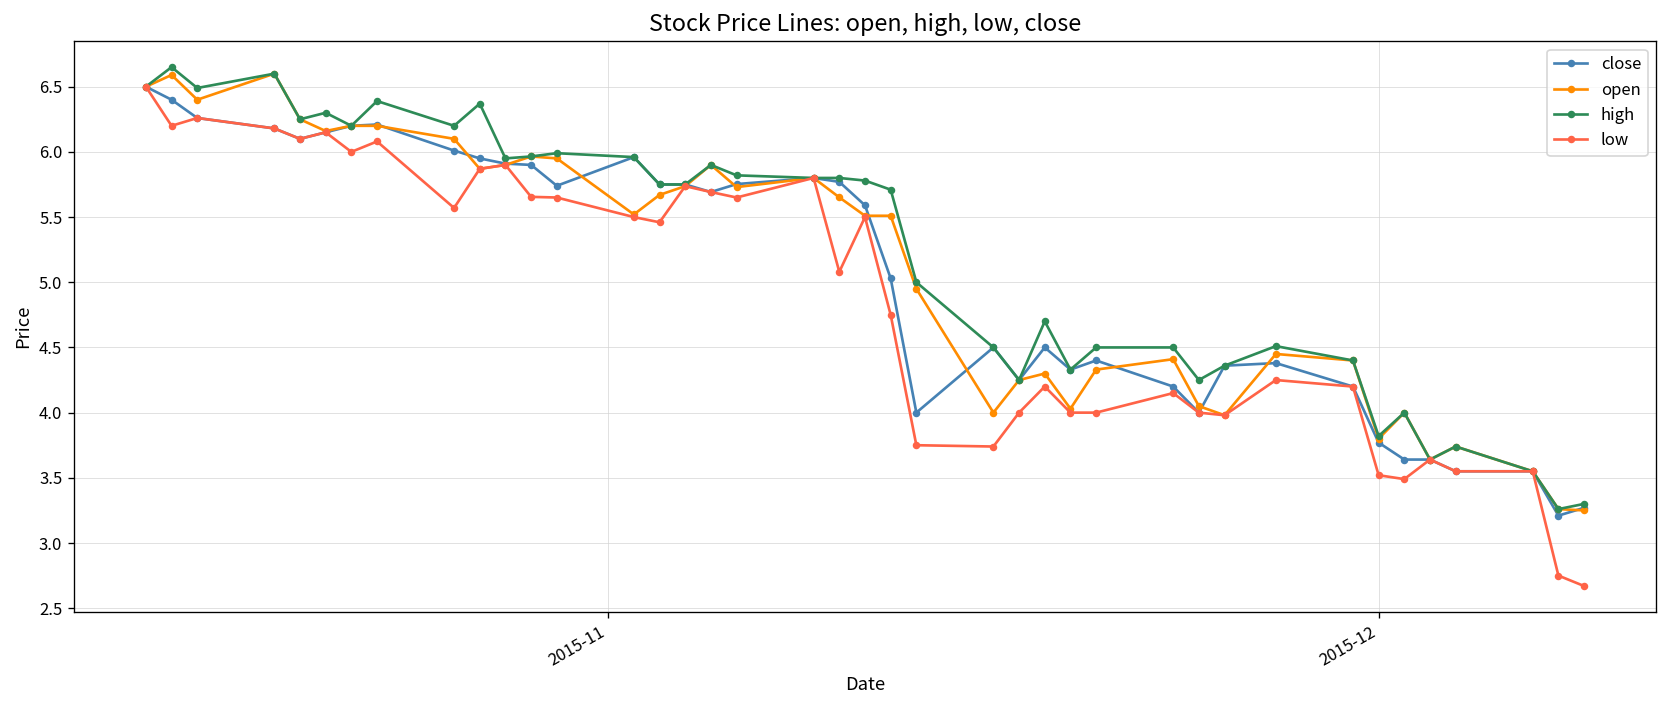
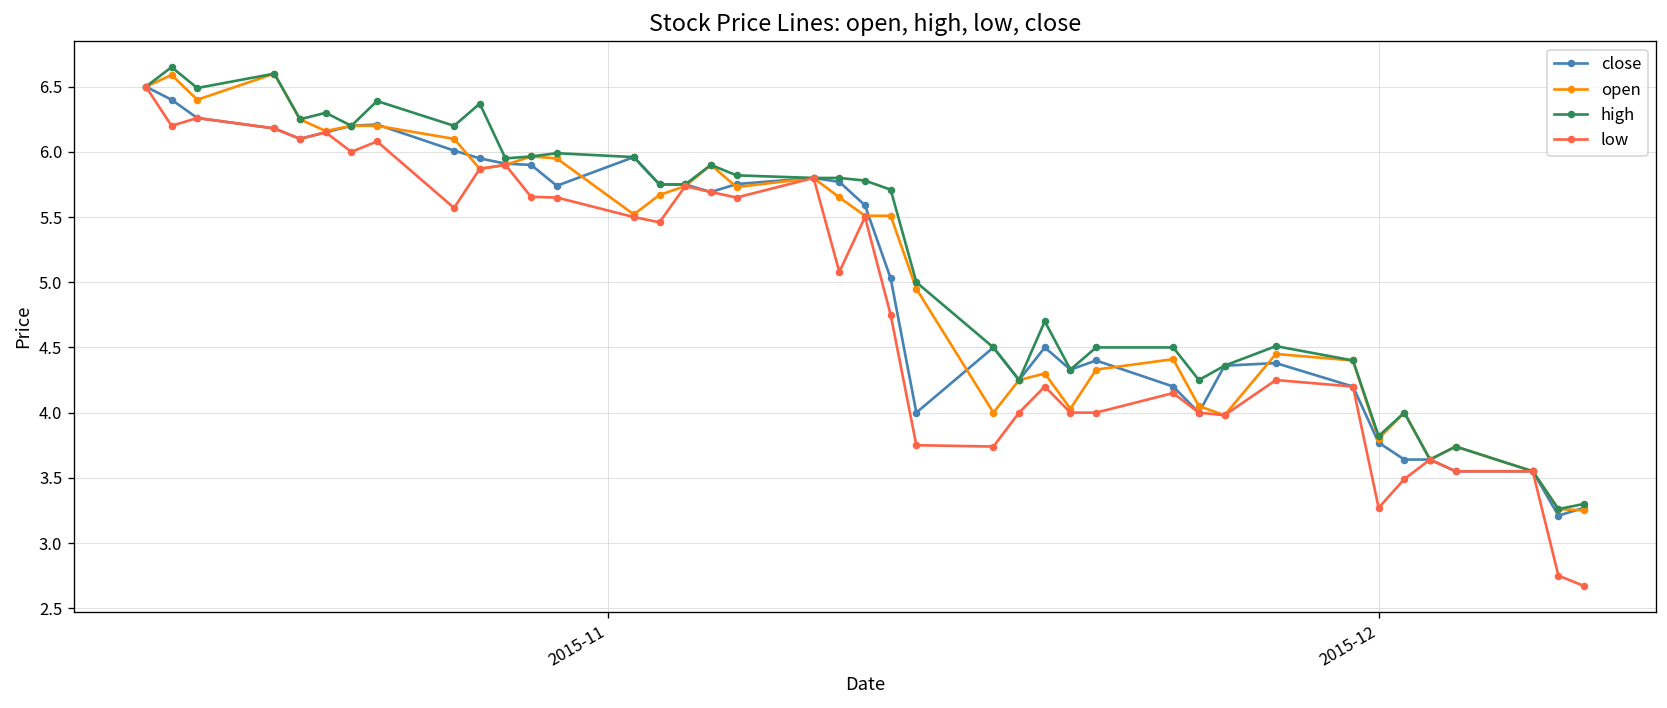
  {
    "close": {
      "2015-12": 3.77
    },
    "low": {
-     "2015-12": 3.52
+     "2015-12": 3.27
    }
  }
